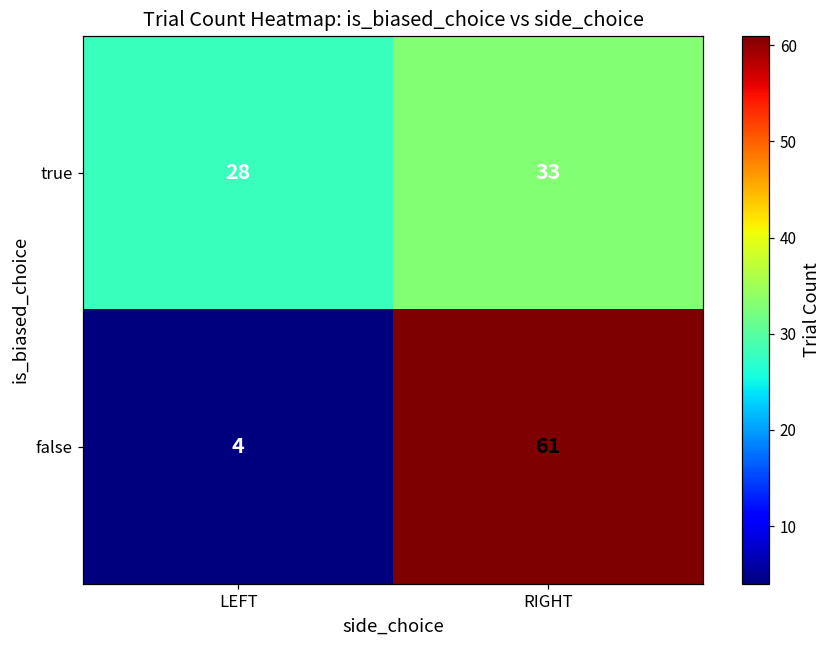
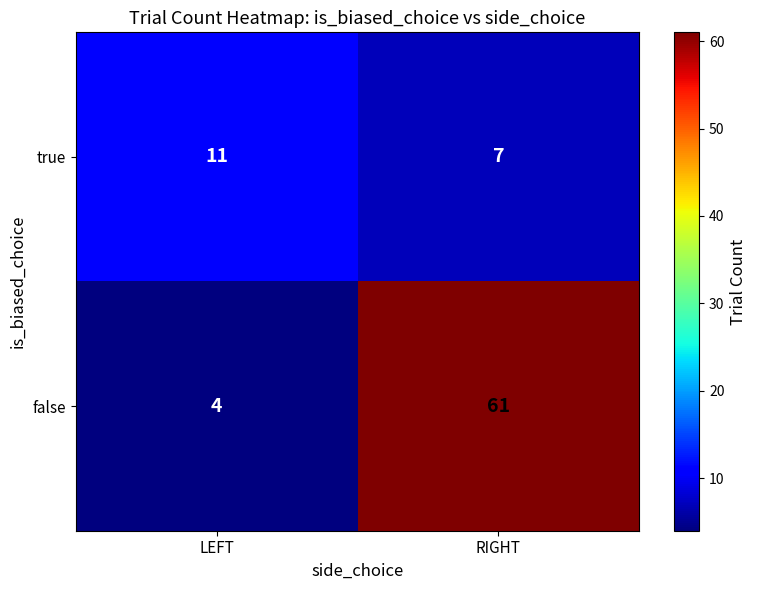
  {
    "true": {
-     "LEFT": 28,
-     "RIGHT": 33
+     "LEFT": 11,
+     "RIGHT": 7
    },
    "false": {
      "LEFT": 4,
      "RIGHT": 61
    }
  }
